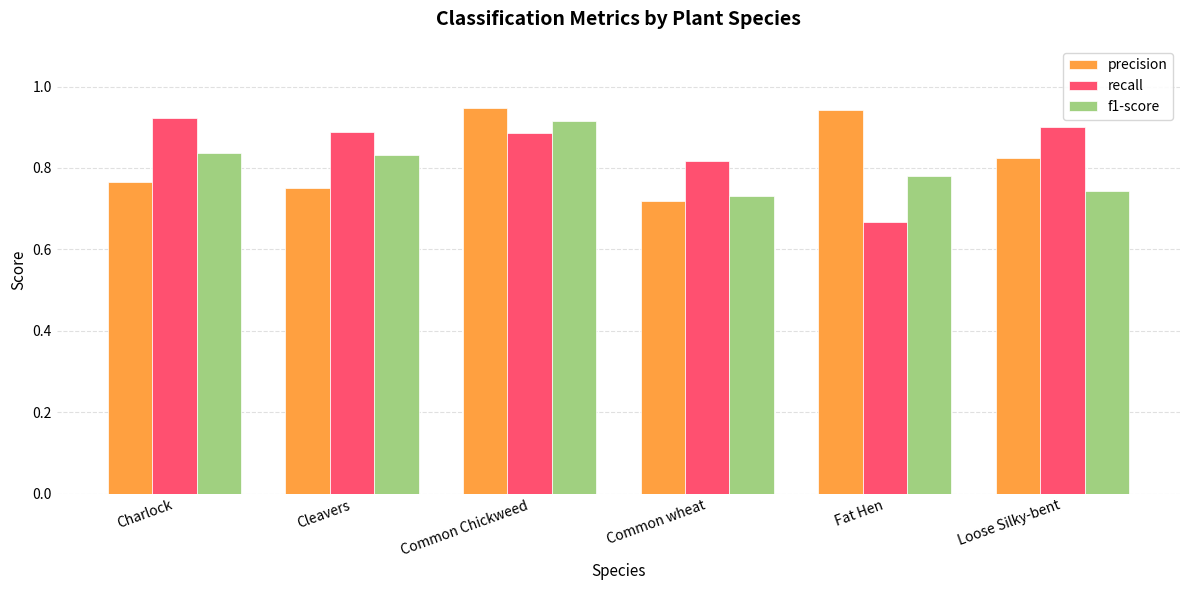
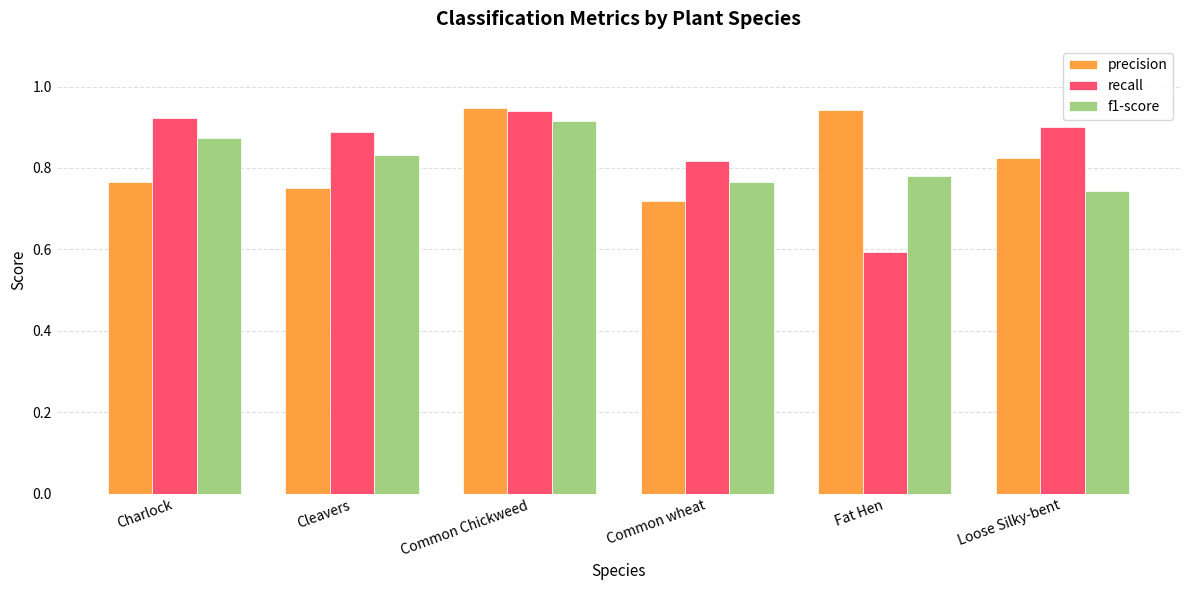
  {
    "precision": {
      "Charlock": 0.77,
      "Cleavers": 0.75,
      "Common Chickweed": 0.95,
      "Common wheat": 0.72,
      "Fat Hen": 0.94,
      "Loose Silky-bent": 0.83
    },
    "recall": {
      "Charlock": 0.92,
      "Cleavers": 0.89,
-     "Common Chickweed": 0.89,
+     "Common Chickweed": 0.94,
      "Common wheat": 0.82,
-     "Fat Hen": 0.67,
+     "Fat Hen": 0.59,
      "Loose Silky-bent": 0.90
    },
    "f1-score": {
-     "Charlock": 0.84,
+     "Charlock": 0.87,
      "Cleavers": 0.83,
      "Common Chickweed": 0.92,
-     "Common wheat": 0.73,
+     "Common wheat": 0.77,
      "Fat Hen": 0.78,
      "Loose Silky-bent": 0.74
    }
  }
